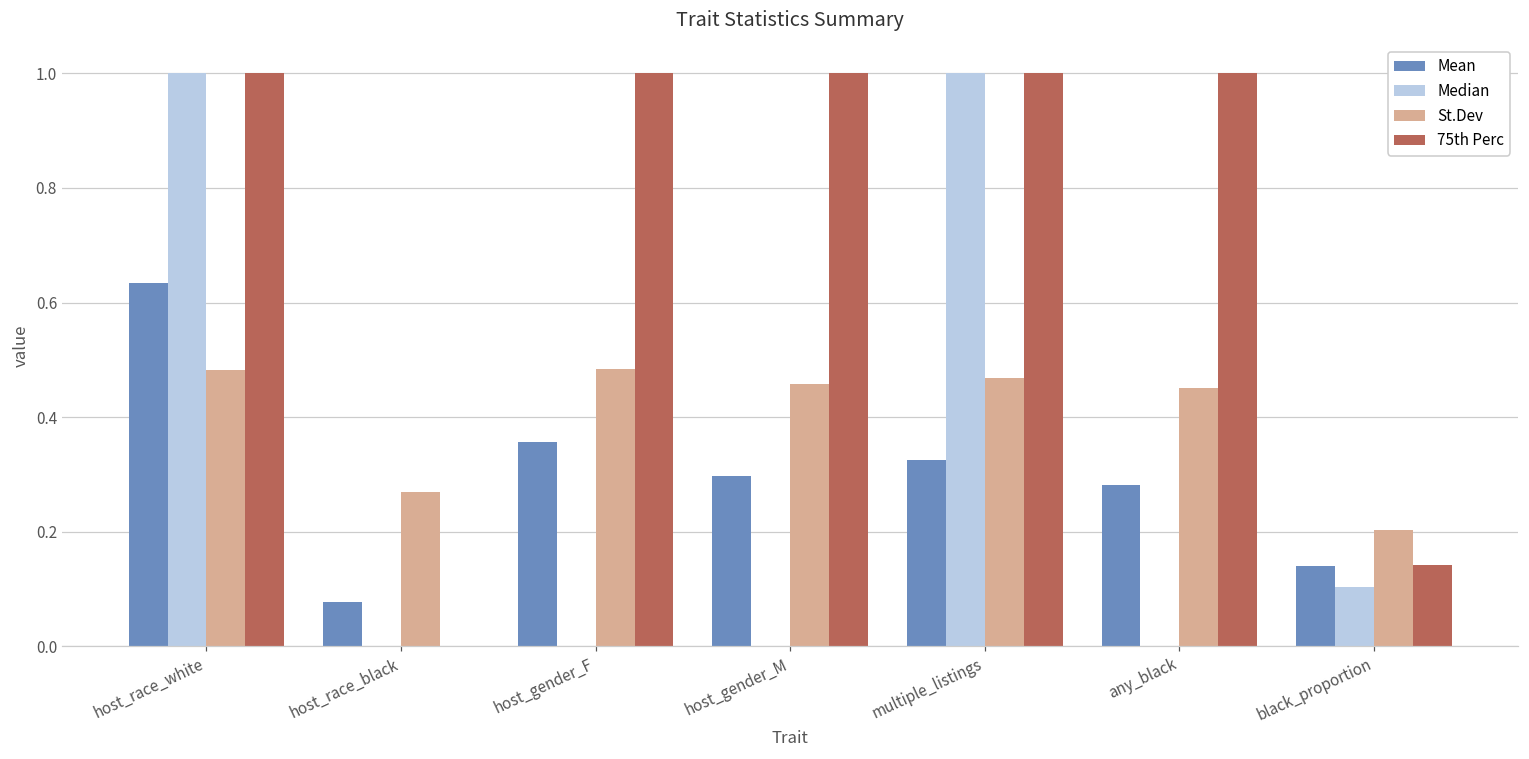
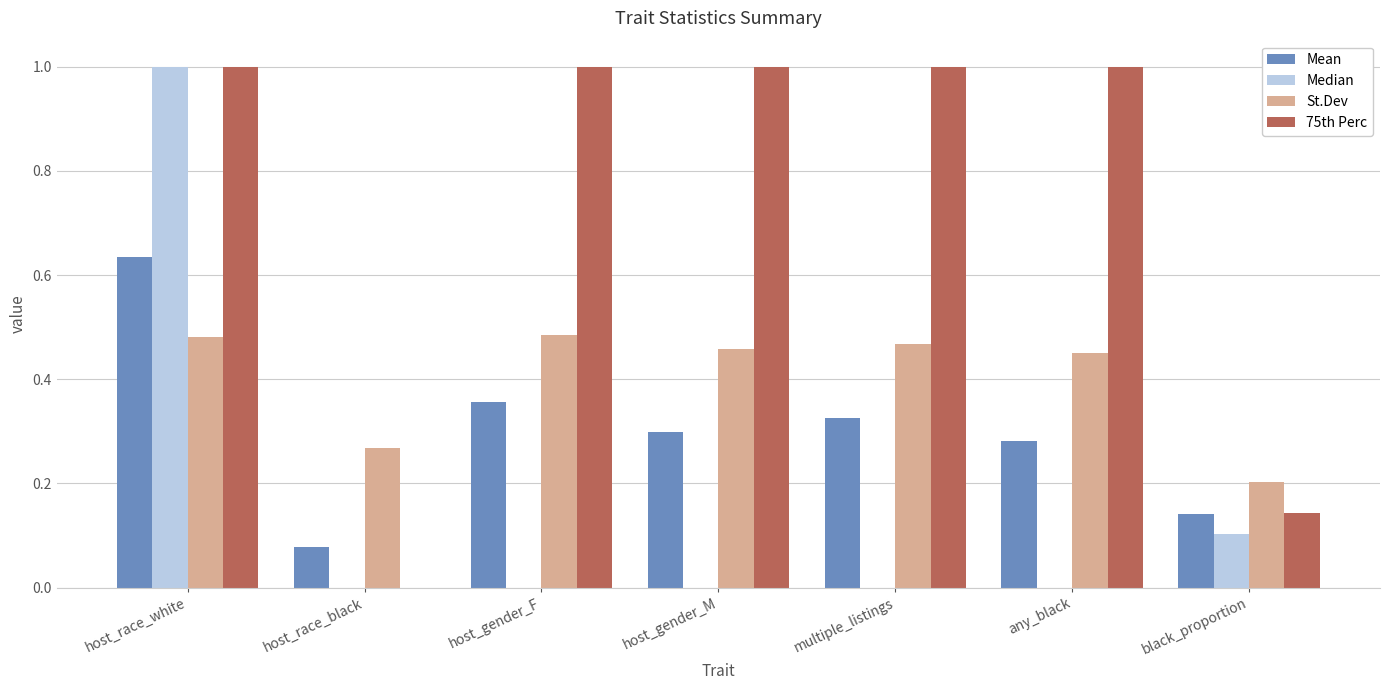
  {
    "Mean": {
      "host_race_white": 0.63,
      "host_race_black": 0.08,
      "host_gender_F": 0.36,
      "host_gender_M": 0.30,
      "multiple_listings": 0.33,
      "any_black": 0.28,
      "black_proportion": 0.14
    },
    "Median": {
      "host_race_white": 1,
      "host_race_black": 0,
      "host_gender_F": 0,
      "host_gender_M": 0,
-     "multiple_listings": 1,
+     "multiple_listings": 0,
      "any_black": 0,
      "black_proportion": 0.10
    },
    "St.Dev": {
      "host_race_white": 0.48,
      "host_race_black": 0.27,
      "host_gender_F": 0.48,
      "host_gender_M": 0.46,
      "multiple_listings": 0.47,
      "any_black": 0.45,
      "black_proportion": 0.20
    },
    "75th Perc": {
      "host_race_white": 1,
      "host_race_black": 0,
      "host_gender_F": 1,
      "host_gender_M": 1,
      "multiple_listings": 1,
      "any_black": 1,
      "black_proportion": 0.14
    }
  }
